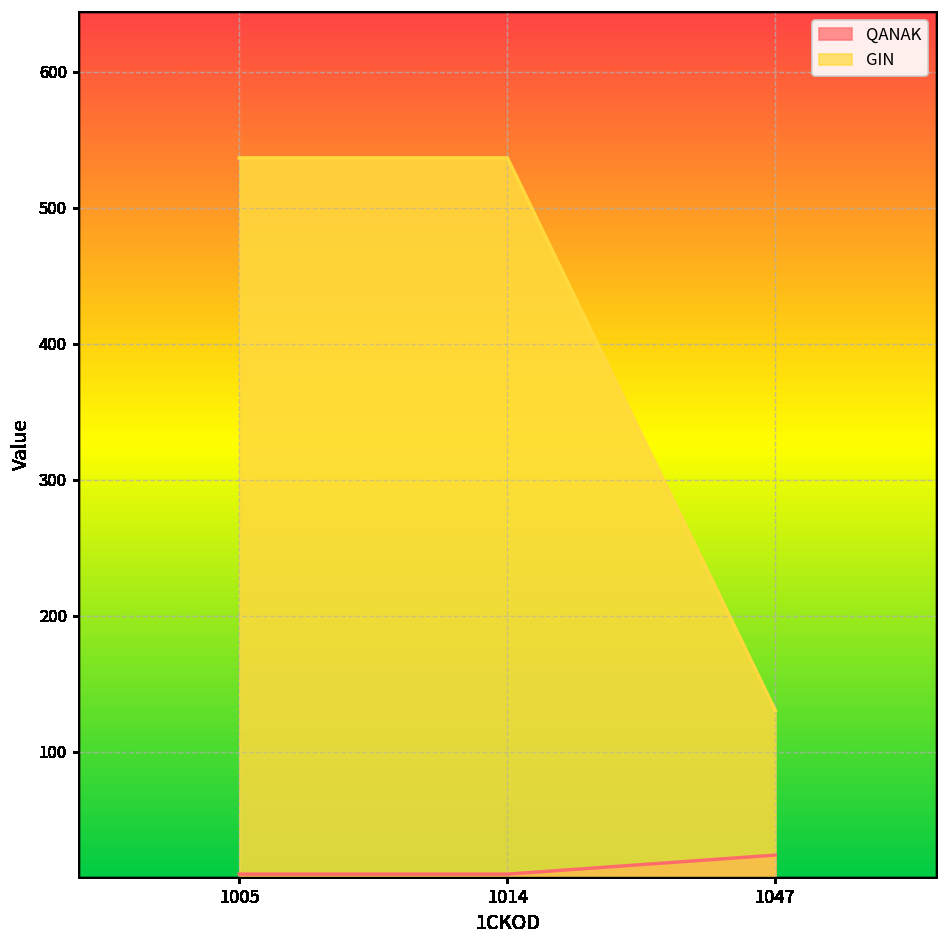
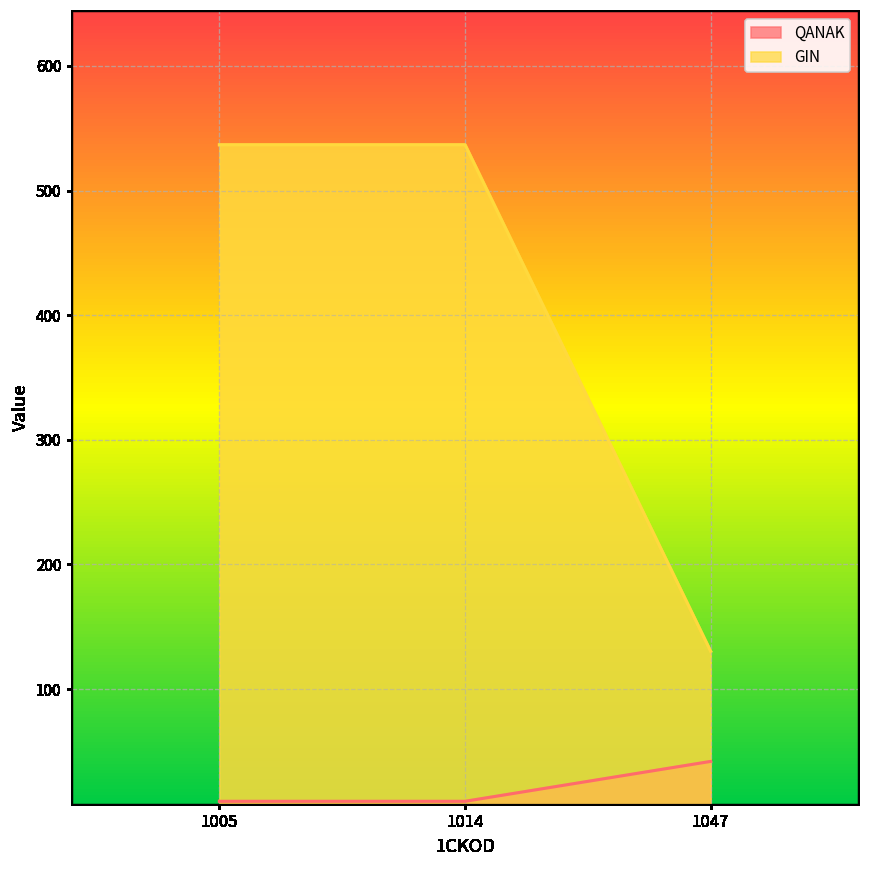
  {
    "QANAK": {
      "1005": 10,
      "1014": 10,
-     "1047": 24
+     "1047": 42
    },
    "GIN": {
      "1005": 537,
      "1014": 537,
      "1047": 130
    }
  }
